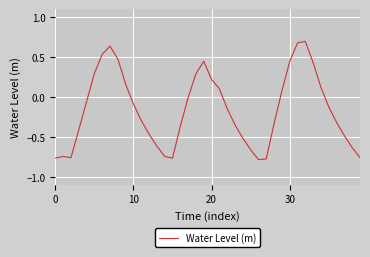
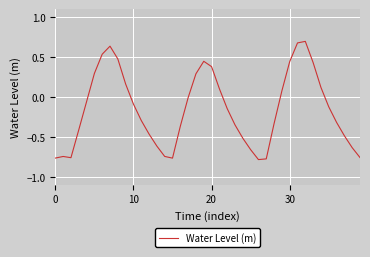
  {
    "0": -0.8,
    "10": -0.1,
-   "20": 0.2,
+   "20": 0.4,
    "30": 0.4
  }
